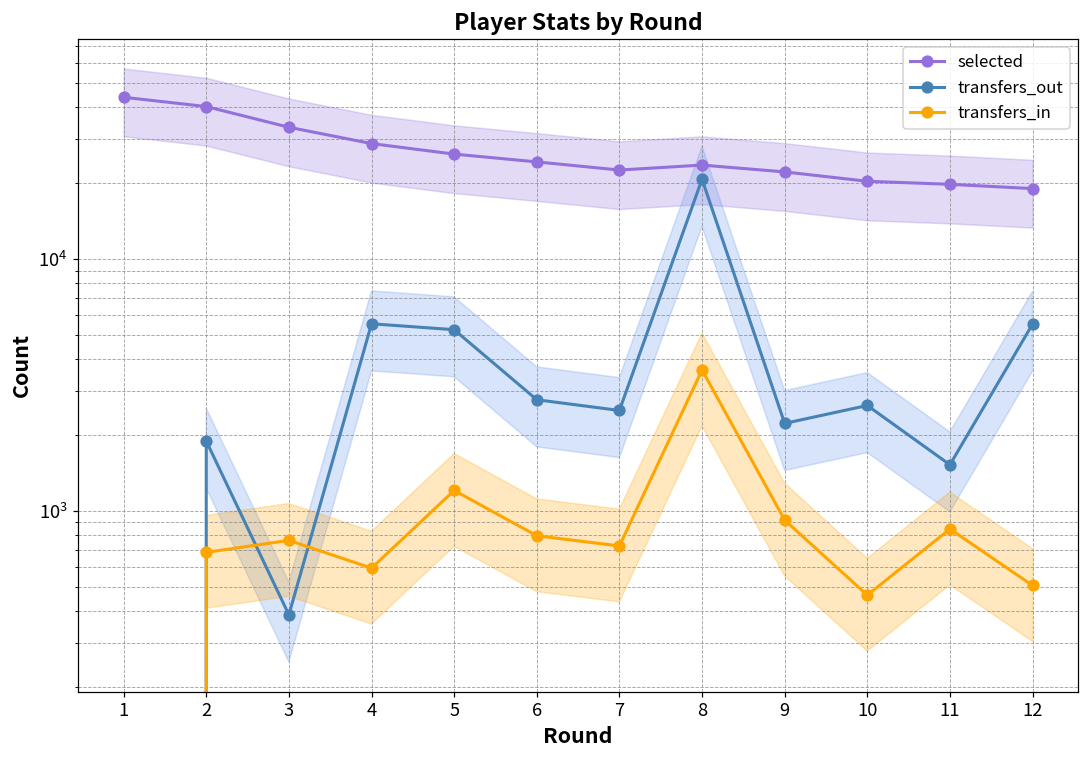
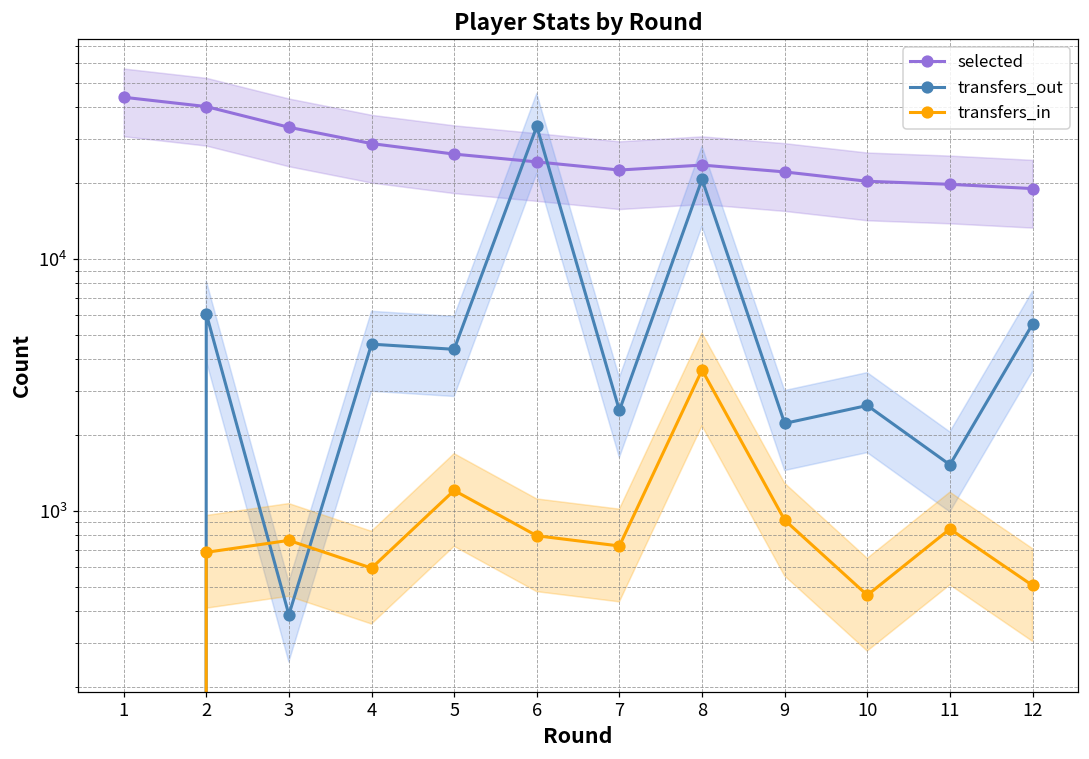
  {
    "transfers_out": {
-     "2": 1900,
+     "2": 6100,
      "3": 390,
-     "4": 5500,
-     "5": 5200,
-     "6": 2800,
+     "4": 4600,
+     "5": 4400,
+     "6": 34000,
      "7": 2500,
      "8": 21000,
      "9": 2200,
      "10": 2600,
      "11": 1500,
      "12": 5500
    }
  }
